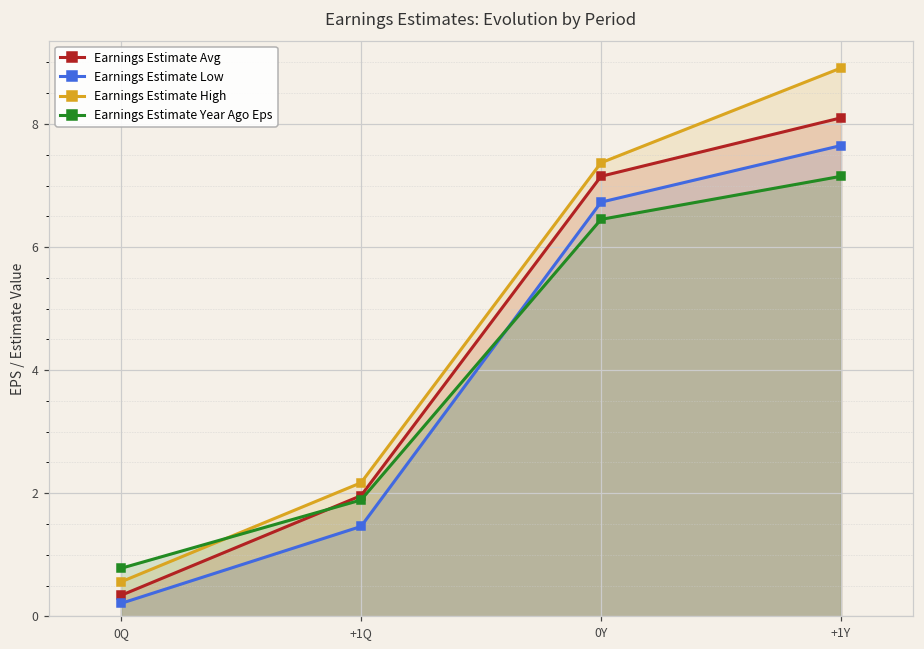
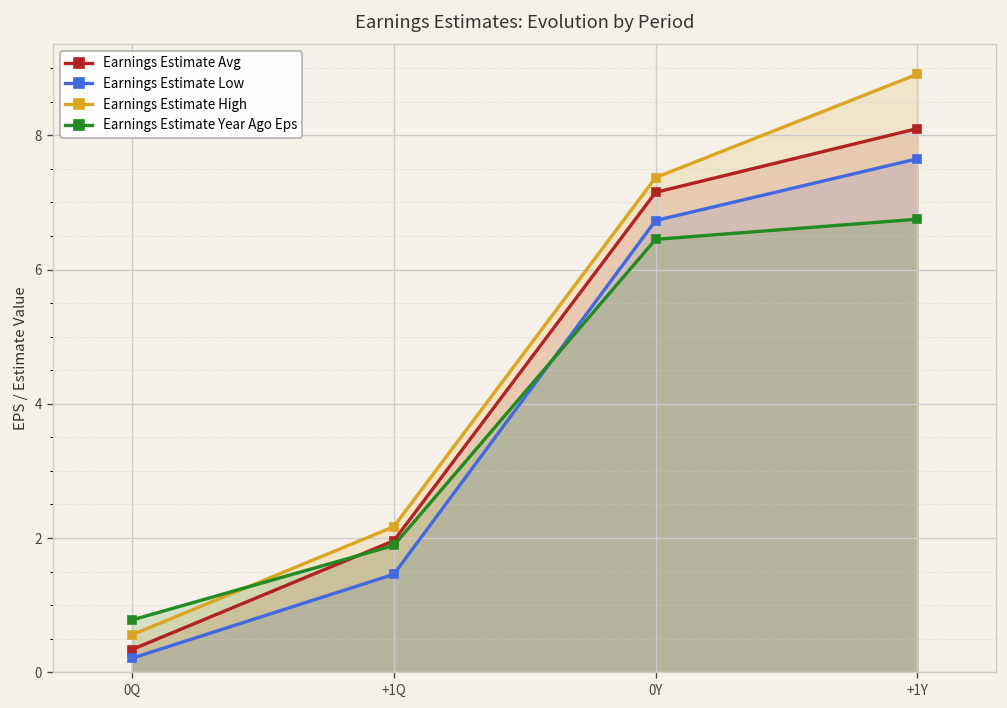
  {
    "Earnings Estimate Avg": {
      "0Q": 0.3,
      "+1Q": 2.0,
      "0Y": 7.2,
      "+1Y": 8.1
    },
    "Earnings Estimate Low": {
      "0Q": 0.2,
      "+1Q": 1.5,
      "0Y": 6.7,
      "+1Y": 7.7
    },
    "Earnings Estimate High": {
      "0Q": 0.6,
      "+1Q": 2.2,
      "0Y": 7.4,
      "+1Y": 8.9
    },
    "Earnings Estimate Year Ago Eps": {
      "0Q": 0.8,
      "+1Q": 1.9,
      "0Y": 6.5,
-     "+1Y": 7.2
+     "+1Y": 6.8
    }
  }
